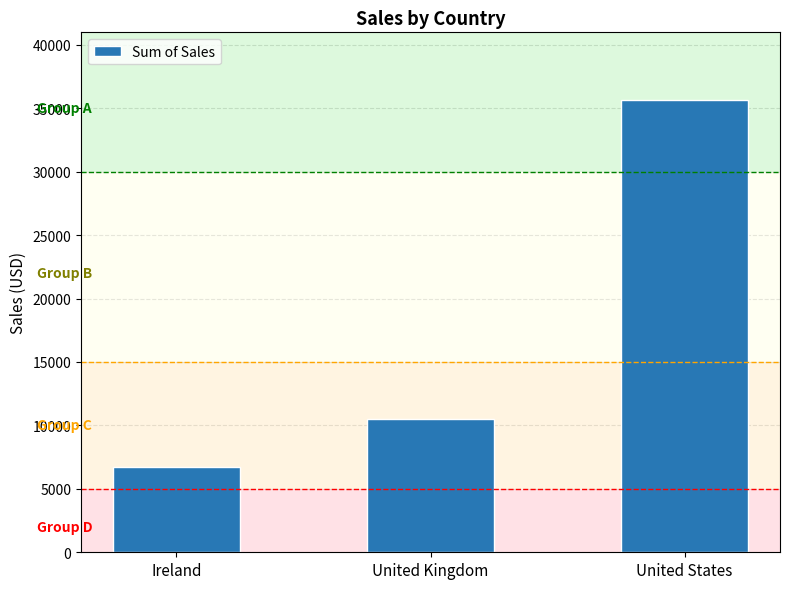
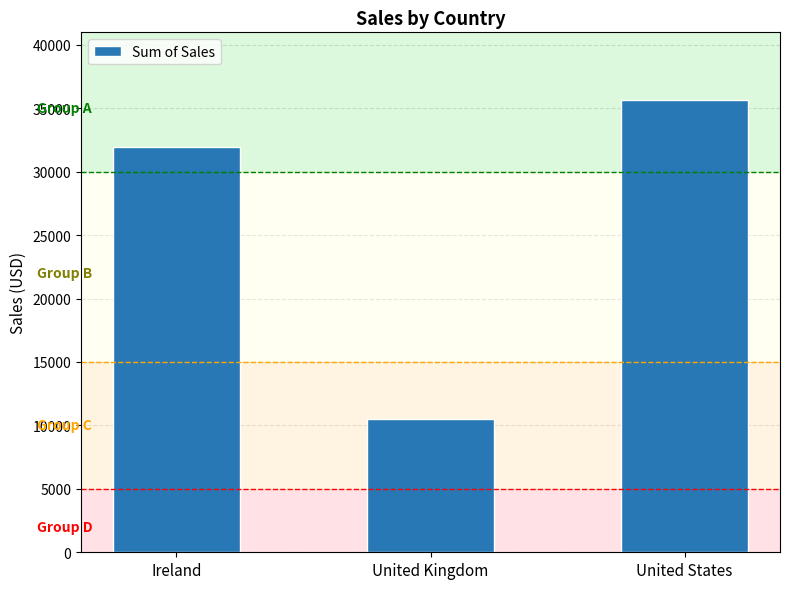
  {
-   "Ireland": 6700,
+   "Ireland": 32000,
    "United Kingdom": 10500,
    "United States": 35600
  }
